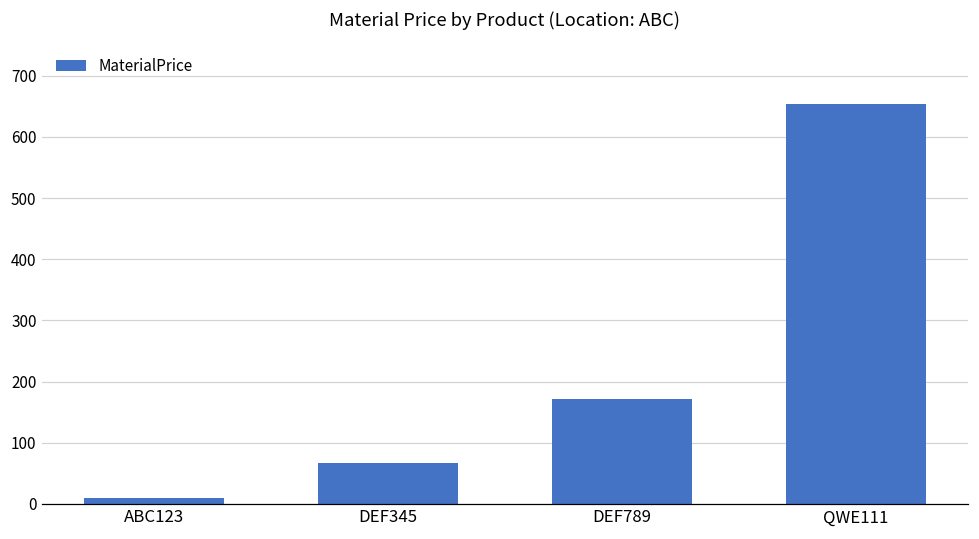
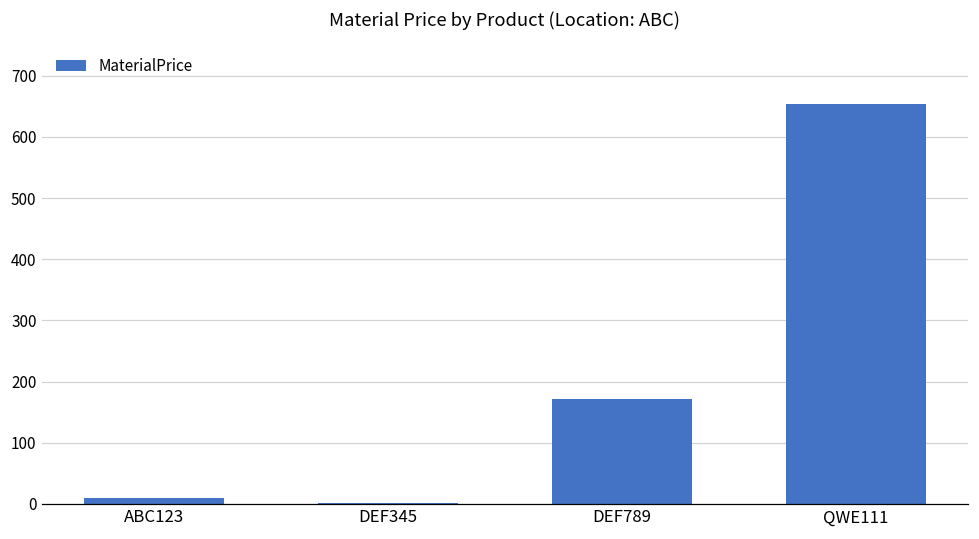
  {
    "ABC123": 10,
-   "DEF345": 70,
+   "DEF345": 0,
    "DEF789": 170,
    "QWE111": 650
  }
